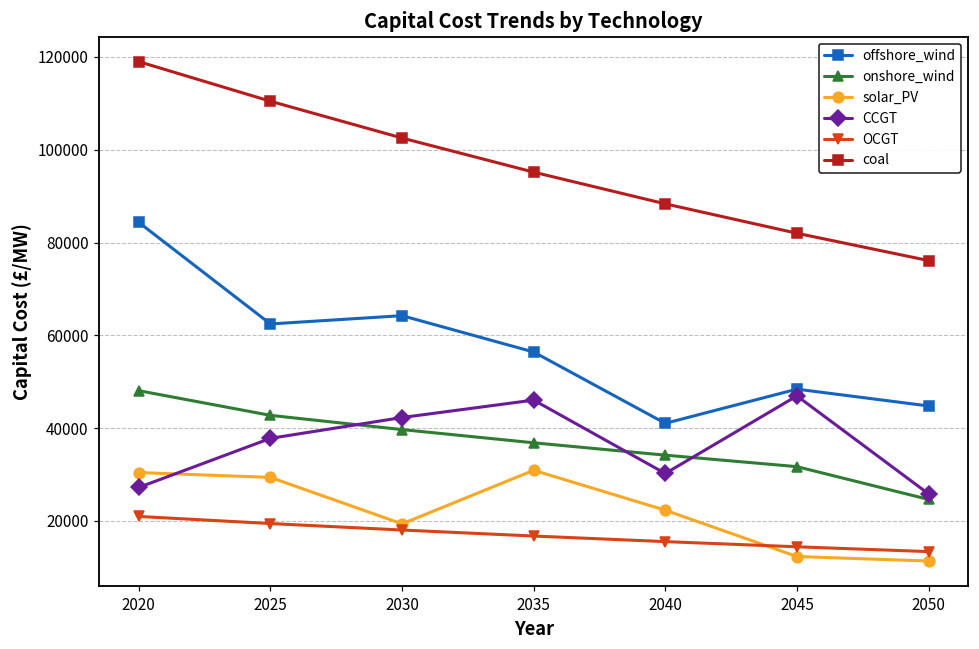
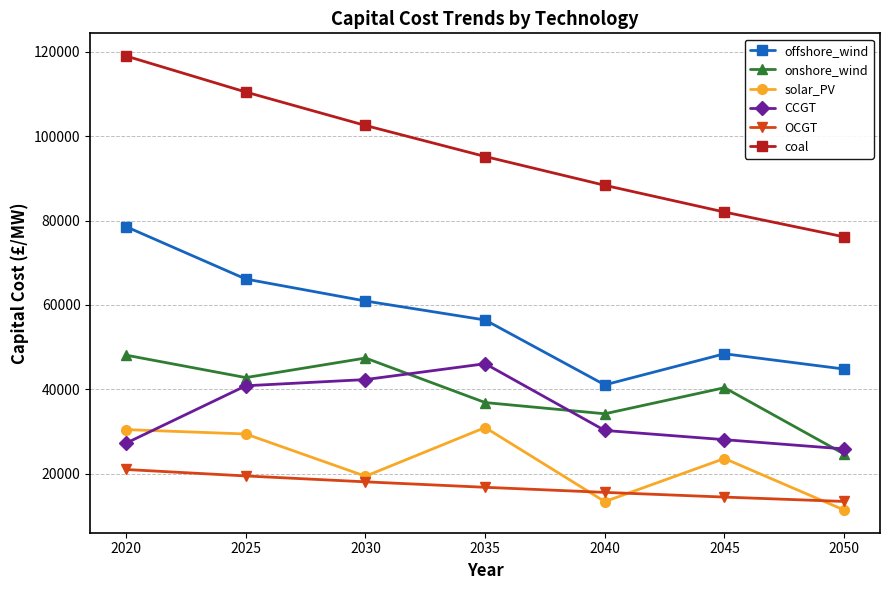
  {
    "offshore_wind": {
-     "2020": 84000,
-     "2025": 62000,
-     "2030": 64000,
+     "2020": 79000,
+     "2025": 66000,
+     "2030": 61000,
      "2035": 56000,
      "2040": 41000,
      "2045": 48000,
      "2050": 45000
    },
    "onshore_wind": {
      "2020": 48000,
      "2025": 43000,
-     "2030": 40000,
+     "2030": 47000,
      "2035": 37000,
      "2040": 34000,
-     "2045": 32000,
+     "2045": 40000,
      "2050": 25000
    },
    "solar_PV": {
      "2020": 30000,
      "2025": 29000,
      "2030": 19000,
      "2035": 31000,
-     "2040": 22000,
-     "2045": 12000,
+     "2040": 13000,
+     "2045": 24000,
      "2050": 11000
    },
    "CCGT": {
      "2020": 27000,
-     "2025": 38000,
+     "2025": 41000,
      "2030": 42000,
      "2035": 46000,
      "2040": 30000,
-     "2045": 47000,
+     "2045": 28000,
      "2050": 26000
    }
  }
